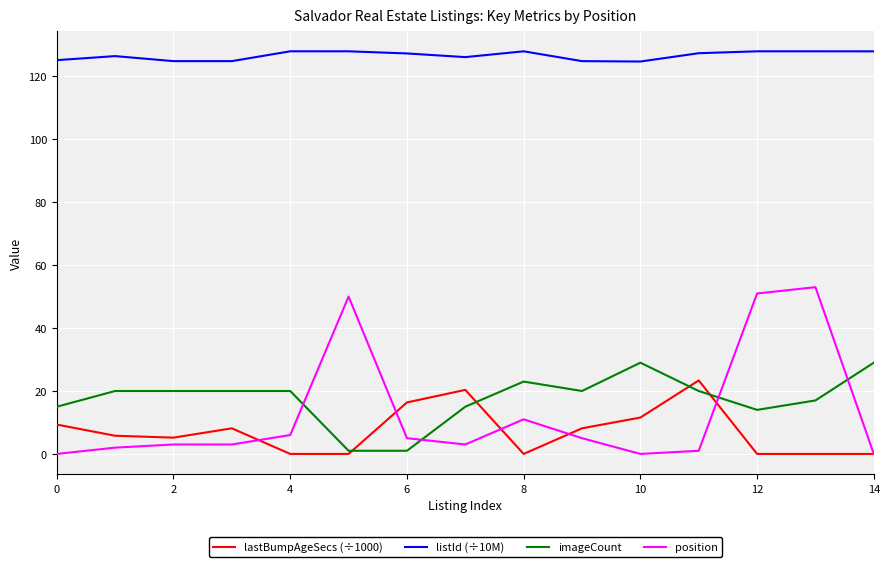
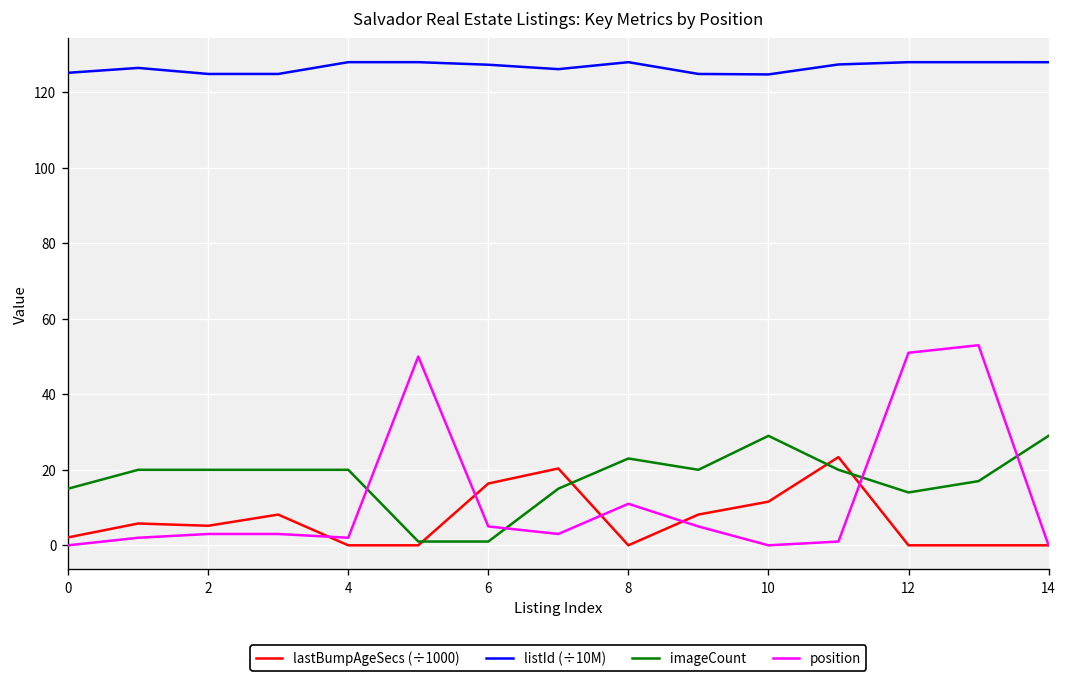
  {
    "lastBumpAgeSecs (÷1000)": {
-     "0": 9,
+     "0": 2,
      "2": 5,
      "4": 0,
      "6": 16,
      "8": 0,
      "10": 12,
      "12": 0
    },
    "listId (÷10M)": {
      "0": 125,
      "2": 125,
      "4": 128,
      "6": 127,
      "8": 128,
      "10": 125,
      "12": 128,
      "14": 128
    },
    "imageCount": {
      "0": 15,
      "2": 20,
      "4": 20,
      "6": 1,
      "8": 23,
      "10": 29,
      "12": 14,
      "14": 29
    },
    "position": {
      "0": 0,
      "2": 3,
-     "4": 6,
+     "4": 2,
      "6": 5,
      "8": 11,
      "10": 0,
      "12": 51
    }
  }
